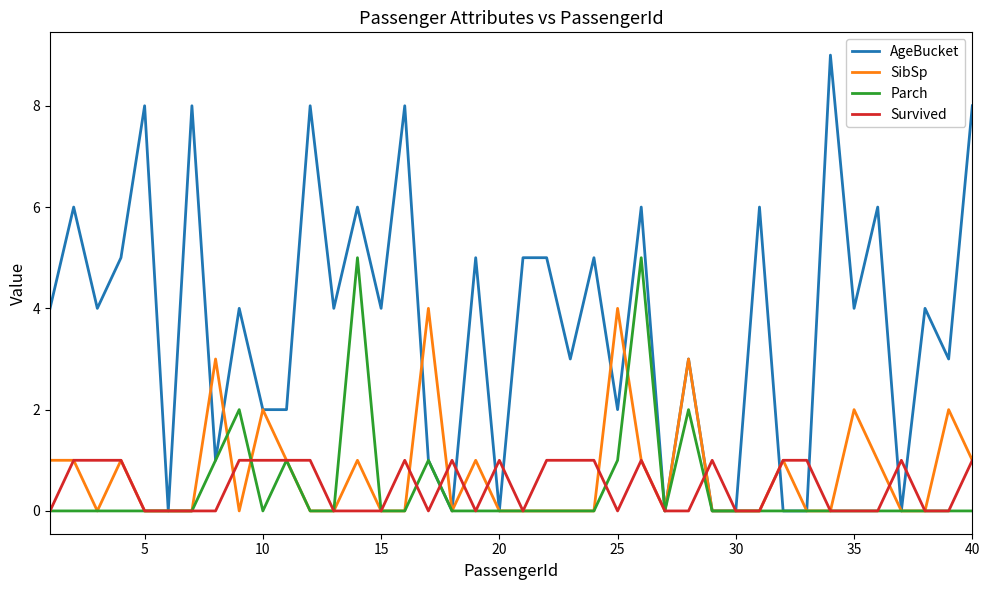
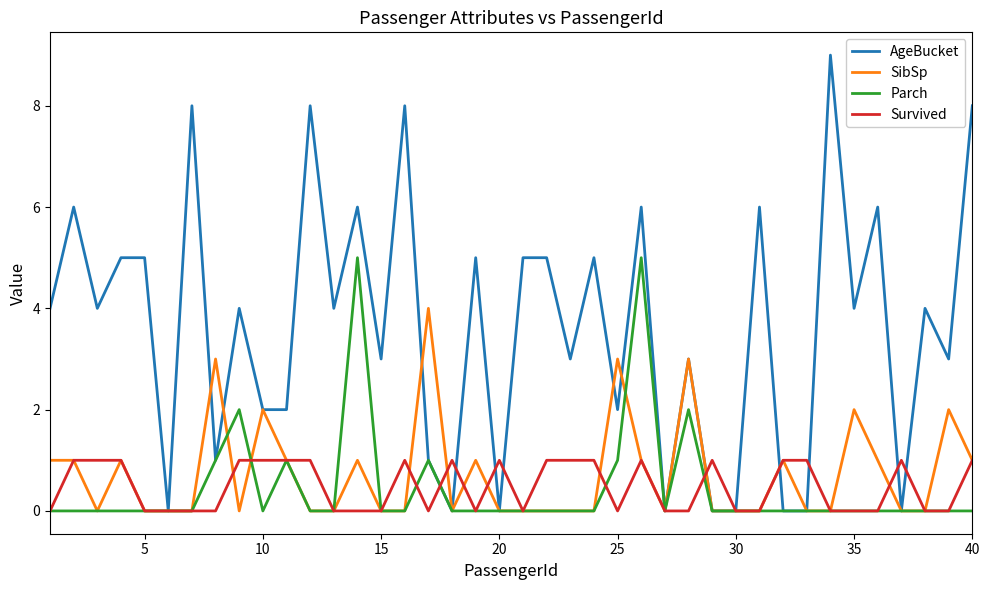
  {
    "AgeBucket": {
-     "5": 8,
-     "15": 4,
+     "5": 5,
+     "15": 3,
      "25": 2,
      "35": 4,
      "40": 8
    },
    "SibSp": {
-     "25": 4,
+     "25": 3,
      "35": 2
    },
    "Parch": {
      "10": 0,
      "25": 1,
      "40": 0
    },
    "Survived": {
      "10": 1,
      "20": 1,
      "25": 0
    }
  }
